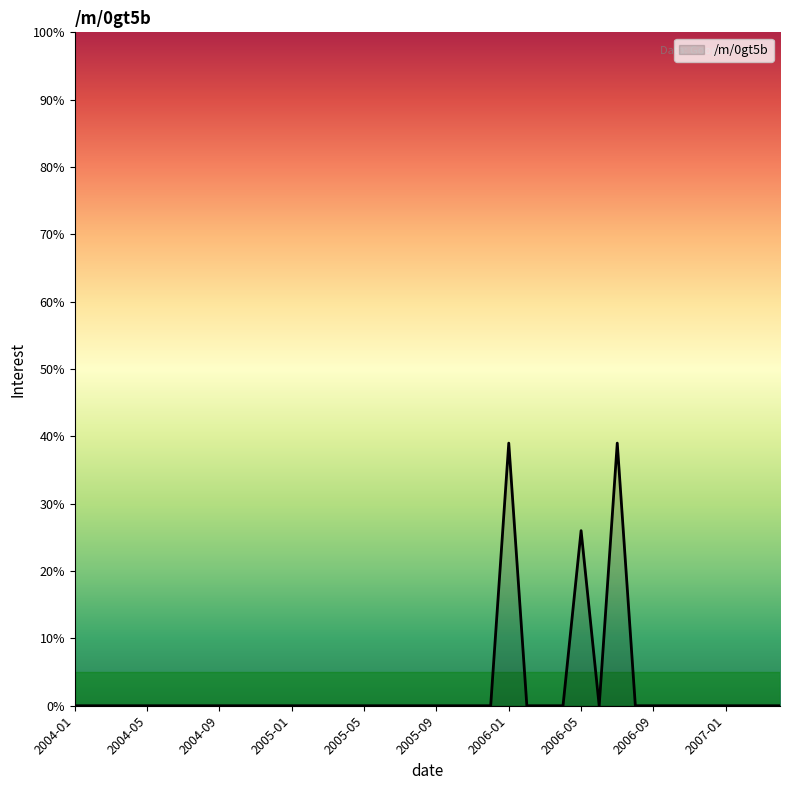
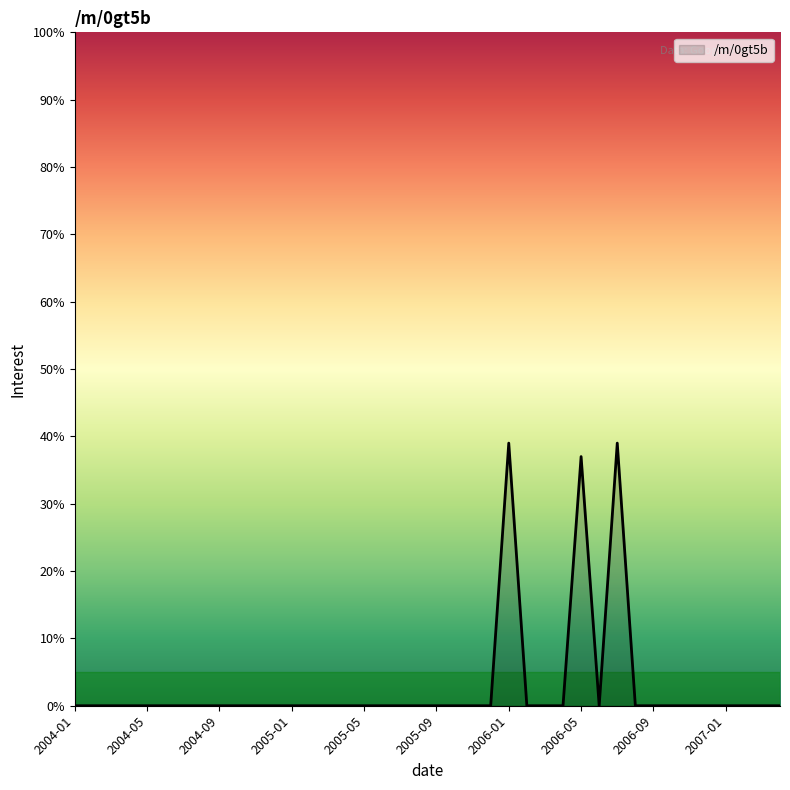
  {
    "2004-01": "0%",
    "2004-05": "0%",
    "2004-09": "0%",
    "2005-01": "0%",
    "2005-05": "0%",
    "2005-09": "0%",
    "2006-01": "39%",
-   "2006-05": "26%",
+   "2006-05": "37%",
    "2006-09": "0%",
    "2007-01": "0%"
  }
